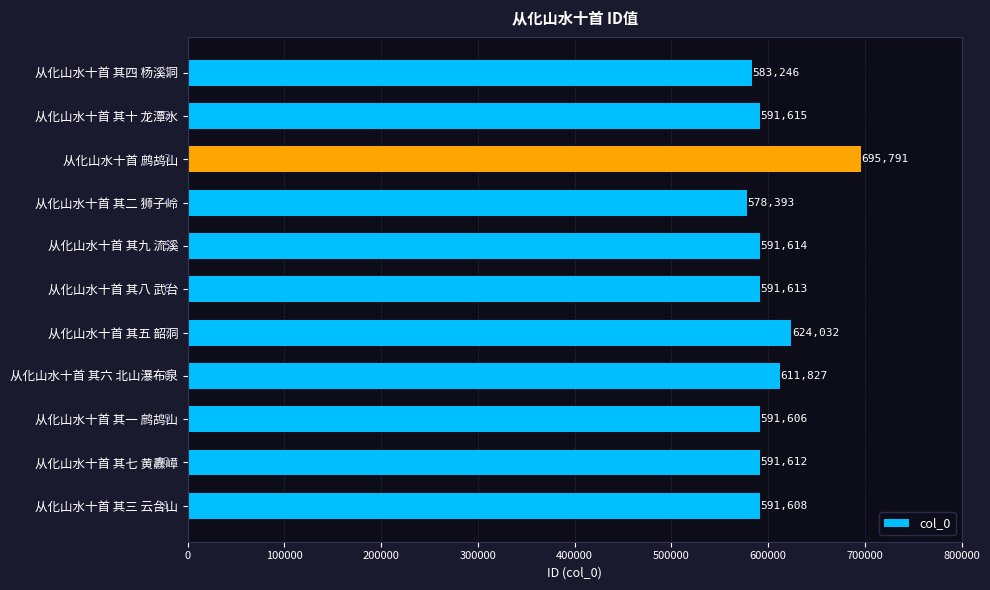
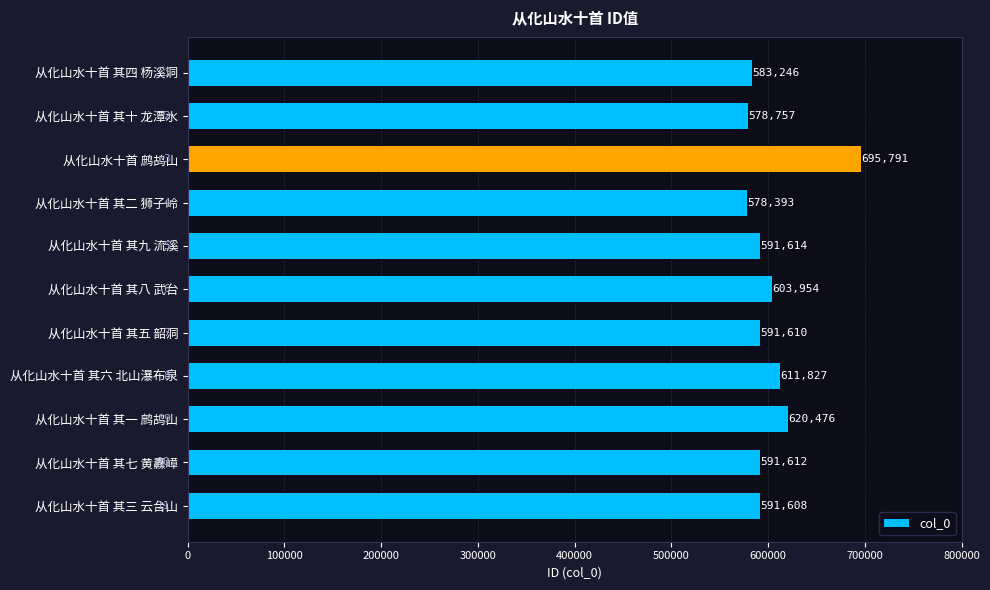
  {
    "从化山水十首 其四 杨溪洞": "583,246",
-   "从化山水十首 其十 龙潭水": "591,615",
+   "从化山水十首 其十 龙潭水": "578,757",
    "从化山水十首 鹧鸪山": "695,791",
    "从化山水十首 其二 狮子岭": "578,393",
    "从化山水十首 其九 流溪": "591,614",
-   "从化山水十首 其八 武台": "591,613",
-   "从化山水十首 其五 韶洞": "624,032",
+   "从化山水十首 其八 武台": "603,954",
+   "从化山水十首 其五 韶洞": "591,610",
    "从化山水十首 其六 北山瀑布泉": "611,827",
-   "从化山水十首 其一 鹧鸪山": "591,606",
+   "从化山水十首 其一 鹧鸪山": "620,476",
    "从化山水十首 其七 黄纛嶂": "591,612",
    "从化山水十首 其三 云台山": "591,608"
  }
